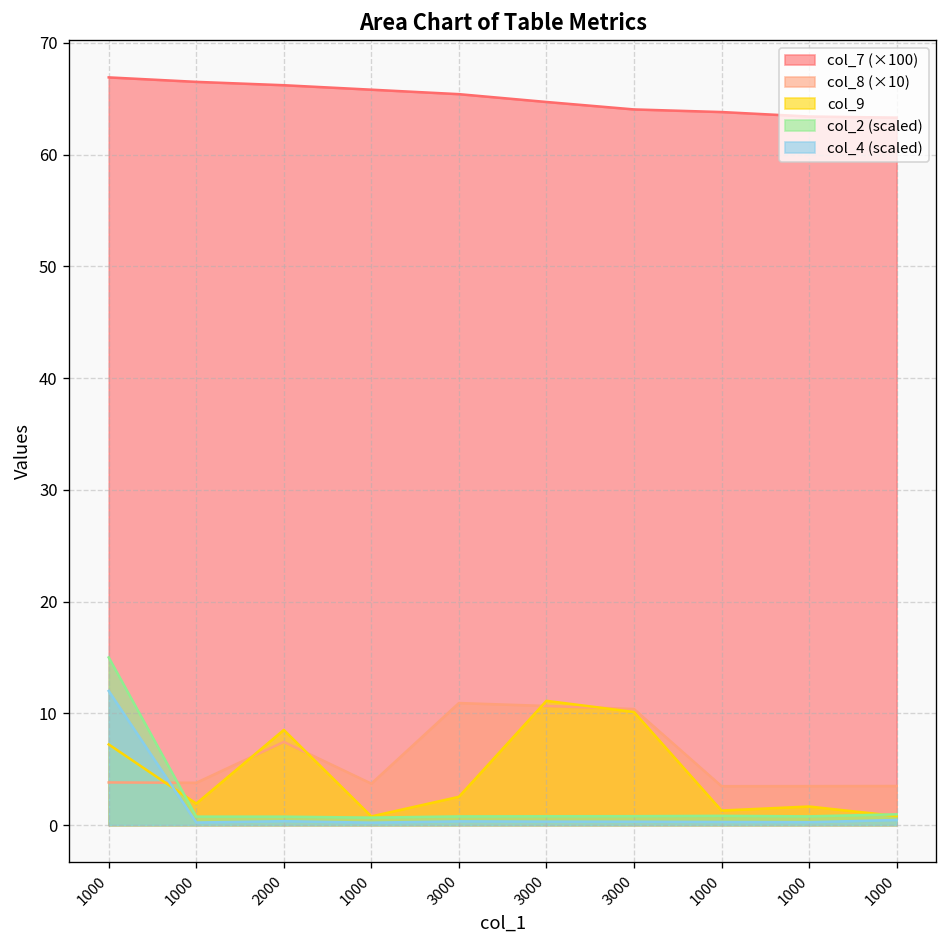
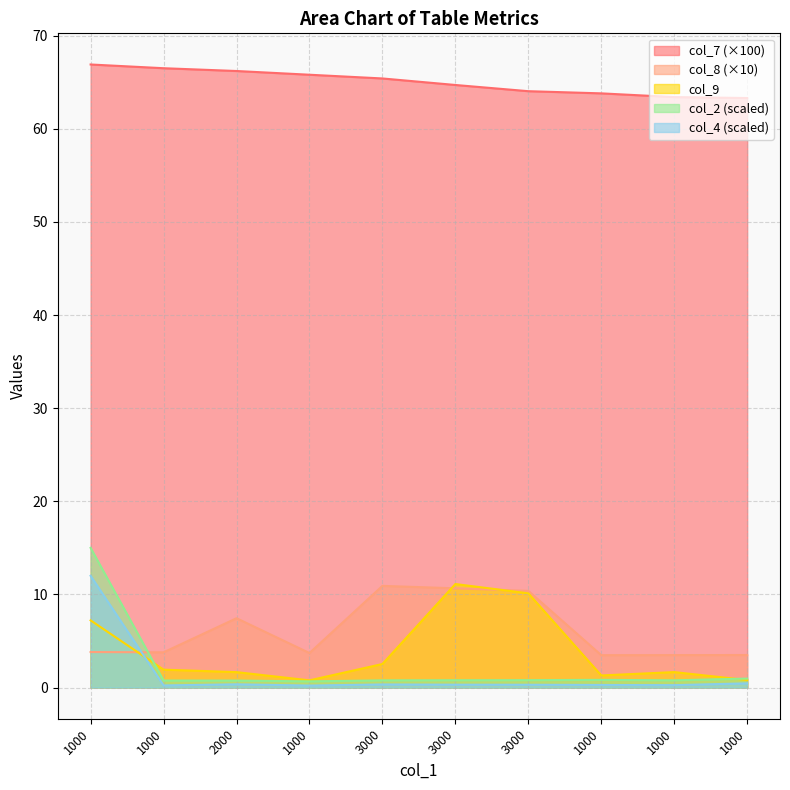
  {
    "col_9": {
-     "2000": 9
+     "2000": 2
    },
    "col_2 (scaled)": {
      "2000": 1
    },
    "col_4 (scaled)": {
      "2000": 0
    }
  }
